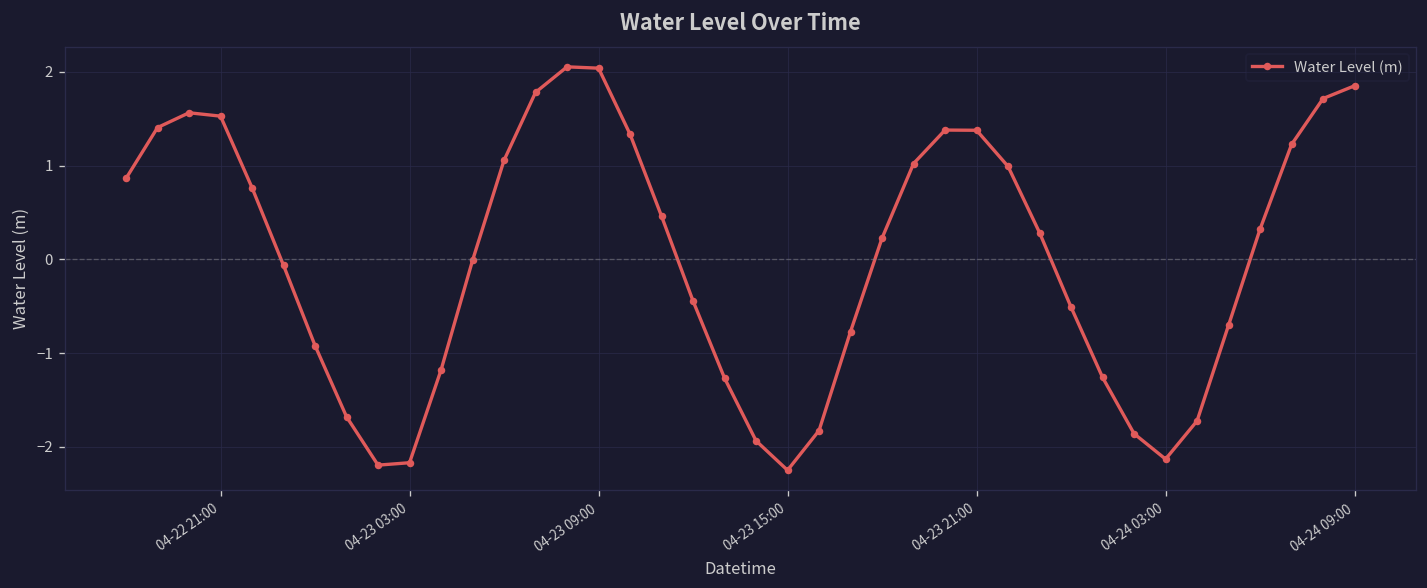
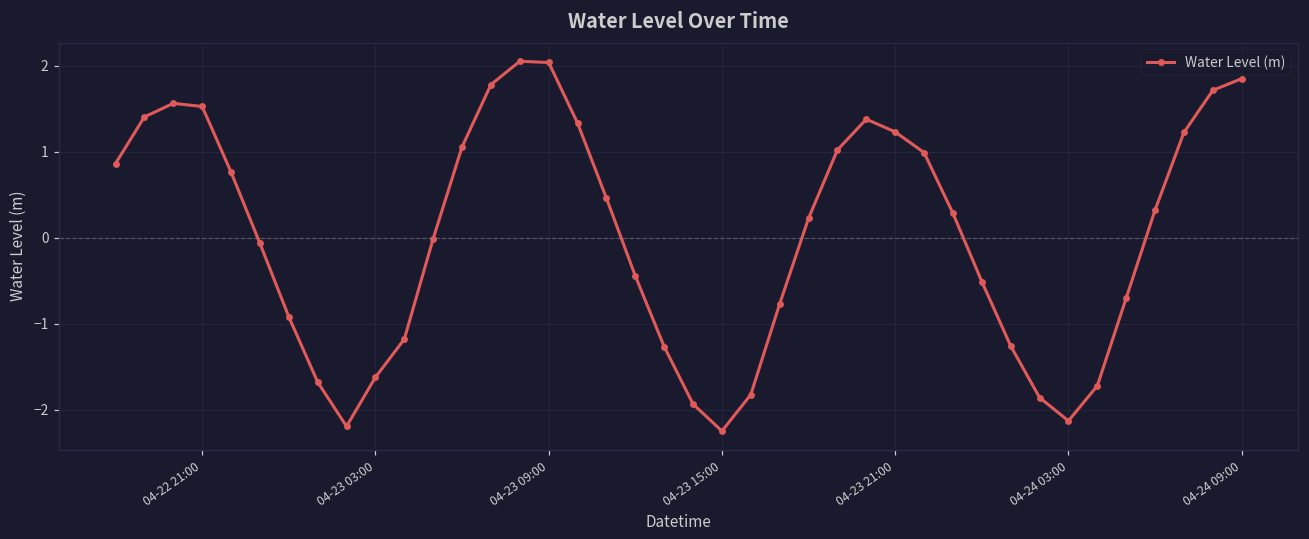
  {
    "04-22 21:00": 1.5,
-   "04-23 03:00": -2.2,
+   "04-23 03:00": -1.6,
    "04-23 09:00": 2.0,
    "04-23 15:00": -2.2,
-   "04-23 21:00": 1.4,
+   "04-23 21:00": 1.2,
    "04-24 03:00": -2.1,
    "04-24 09:00": 1.9
  }
